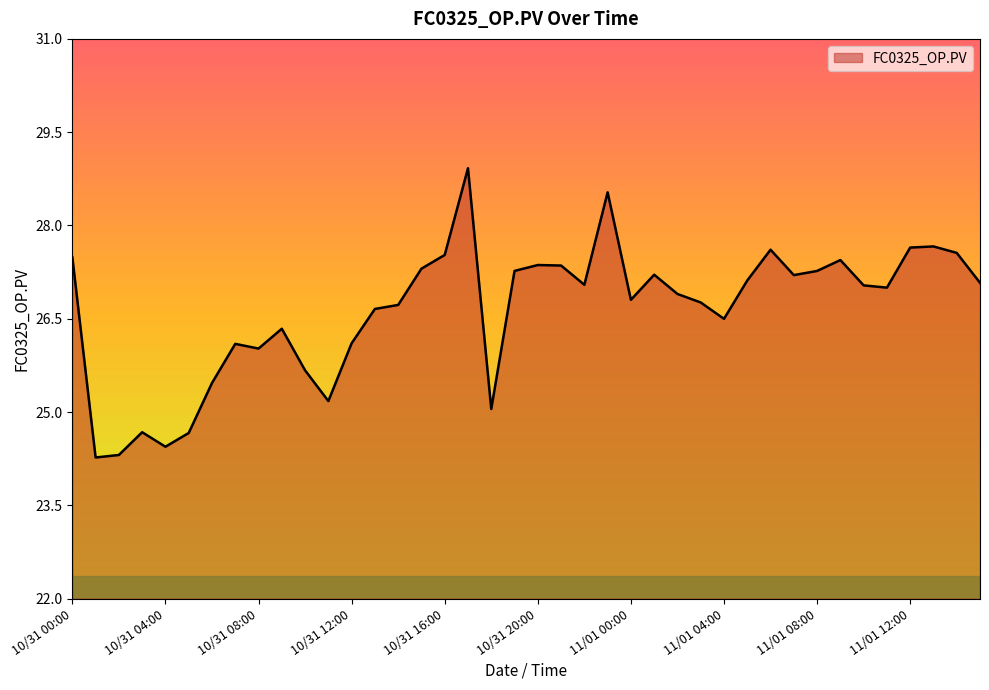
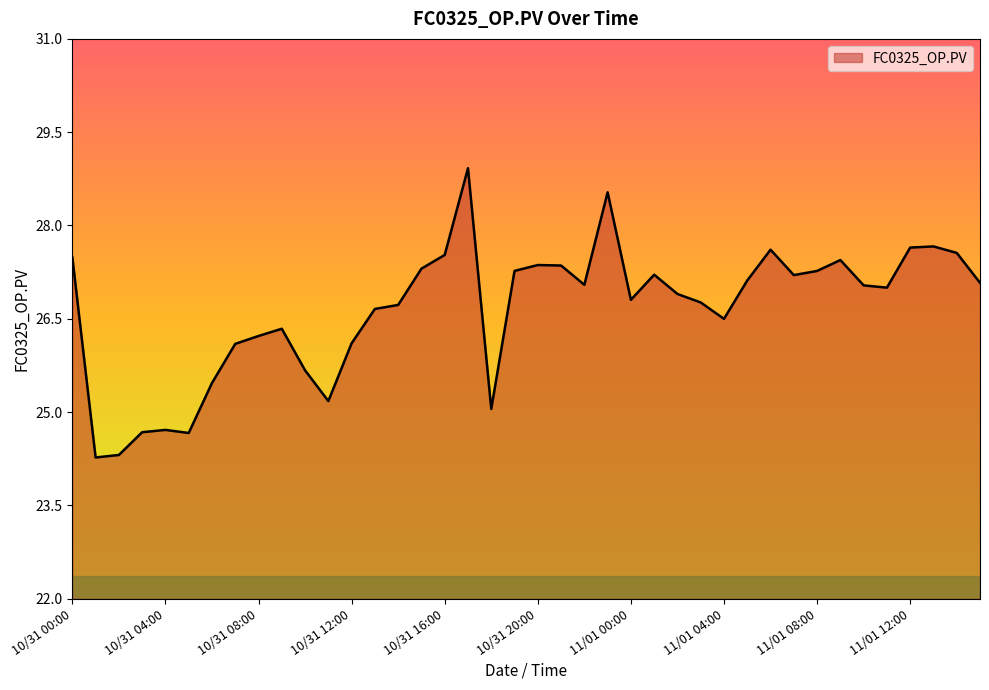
  {
    "10/31 00:00": 27.5,
-   "10/31 04:00": 24.4,
-   "10/31 08:00": 26.0,
+   "10/31 04:00": 24.7,
+   "10/31 08:00": 26.2,
    "10/31 12:00": 26.1,
    "10/31 16:00": 27.5,
    "10/31 20:00": 27.4,
    "11/01 00:00": 26.8,
    "11/01 04:00": 26.5,
    "11/01 08:00": 27.3,
    "11/01 12:00": 27.6
  }
